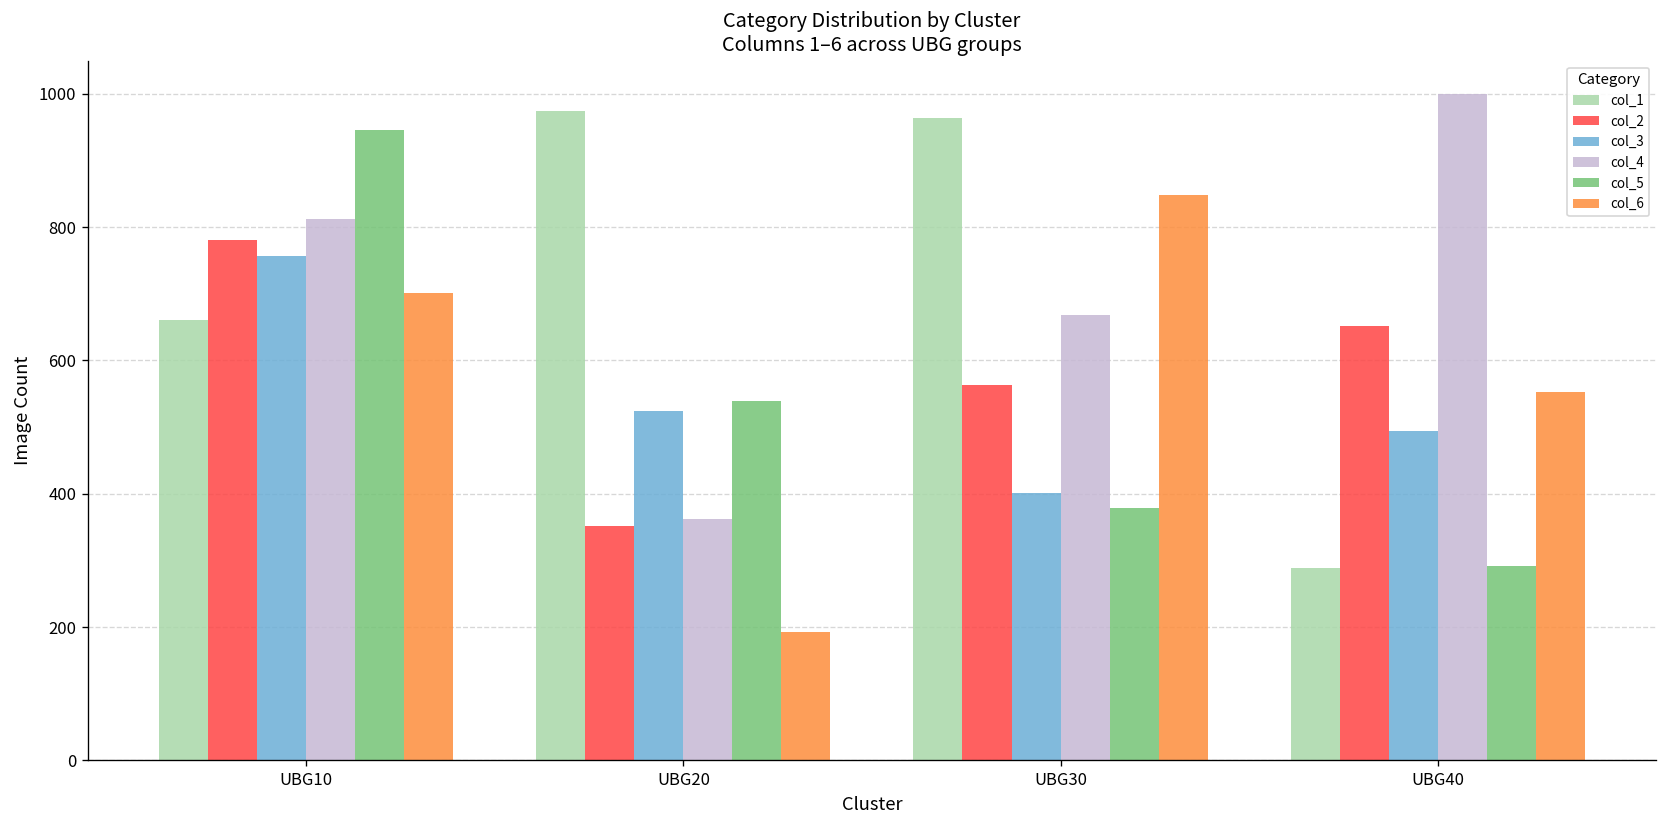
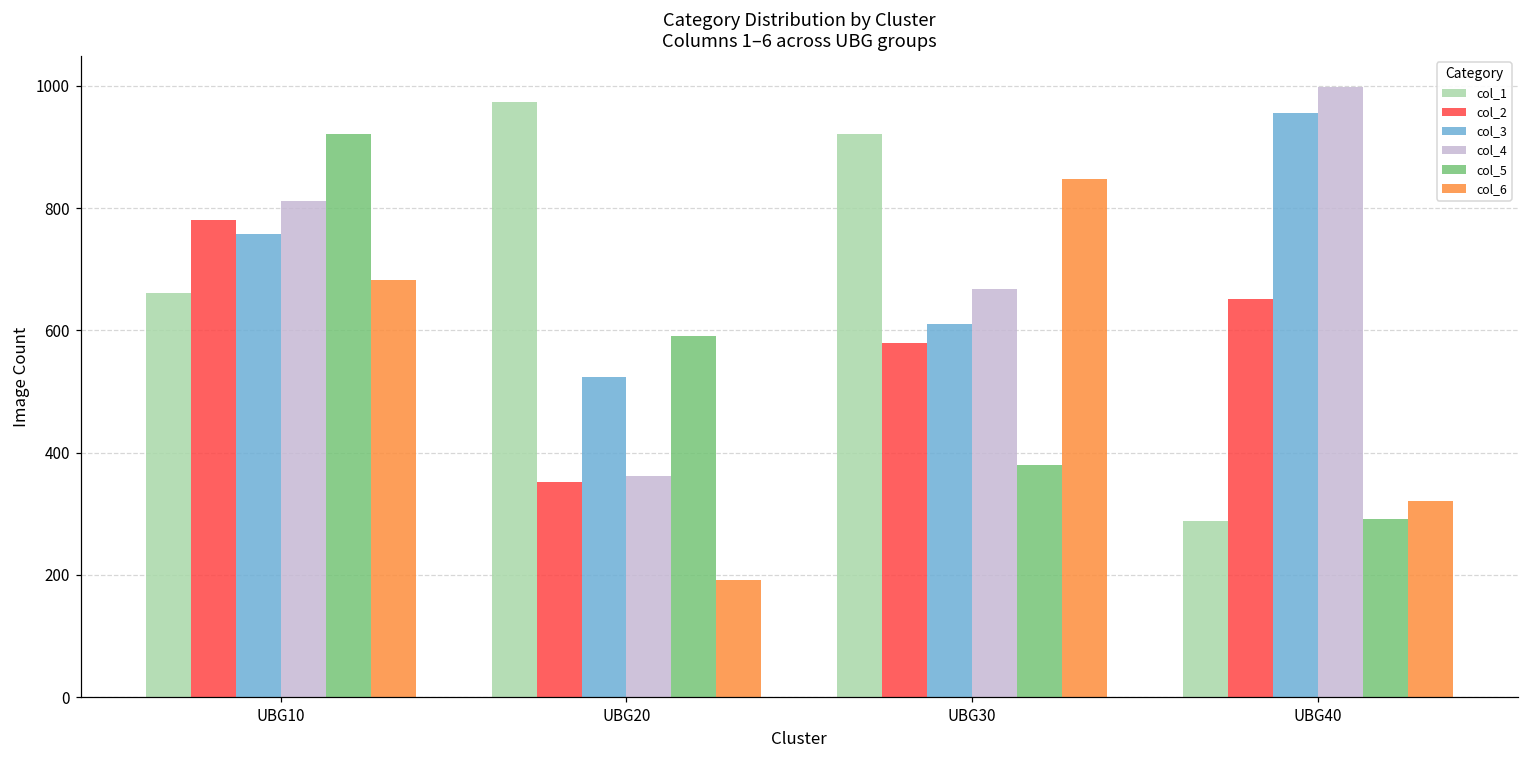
  {
    "col_1": {
      "UBG10": 660,
      "UBG20": 970,
-     "UBG30": 960,
+     "UBG30": 920,
      "UBG40": 290
    },
    "col_2": {
      "UBG10": 780,
      "UBG20": 350,
-     "UBG30": 560,
+     "UBG30": 580,
      "UBG40": 650
    },
    "col_3": {
      "UBG10": 760,
      "UBG20": 520,
-     "UBG30": 400,
-     "UBG40": 490
+     "UBG30": 610,
+     "UBG40": 960
    },
    "col_4": {
      "UBG10": 810,
      "UBG20": 360,
      "UBG30": 670,
      "UBG40": 1000
    },
    "col_5": {
-     "UBG10": 950,
-     "UBG20": 540,
+     "UBG10": 920,
+     "UBG20": 590,
      "UBG30": 380,
      "UBG40": 290
    },
    "col_6": {
-     "UBG10": 700,
+     "UBG10": 680,
      "UBG20": 190,
      "UBG30": 850,
-     "UBG40": 550
+     "UBG40": 320
    }
  }
